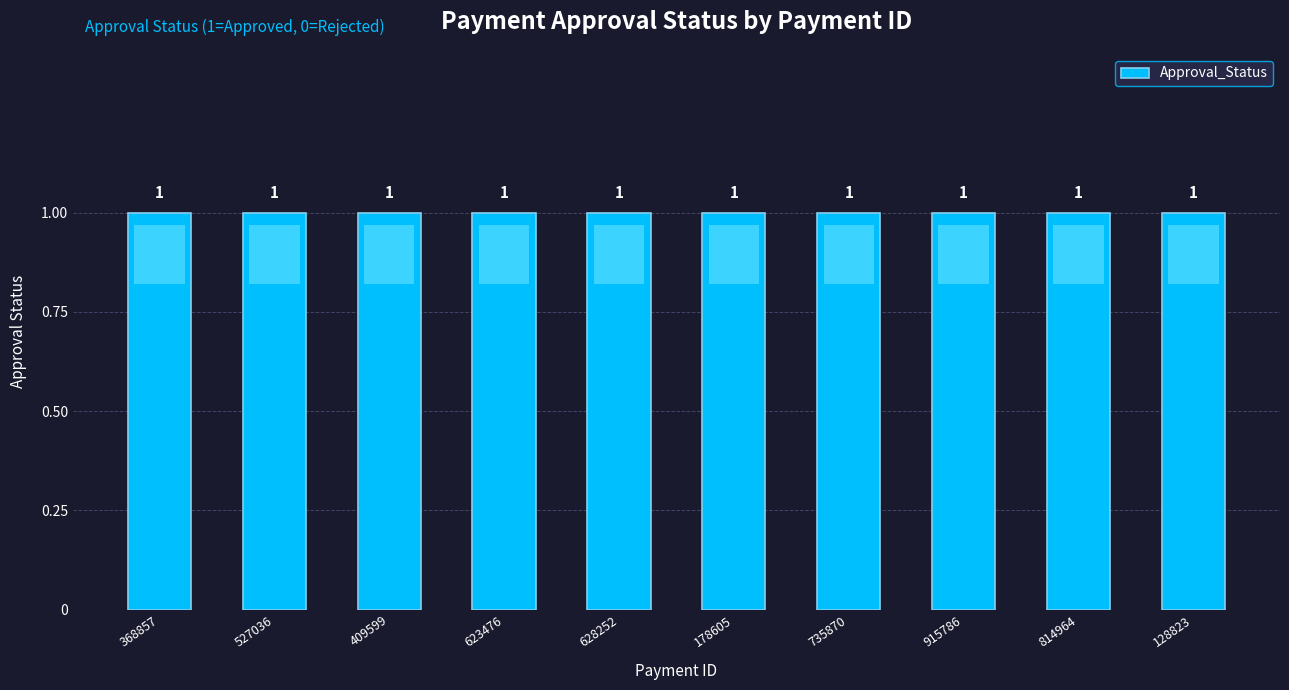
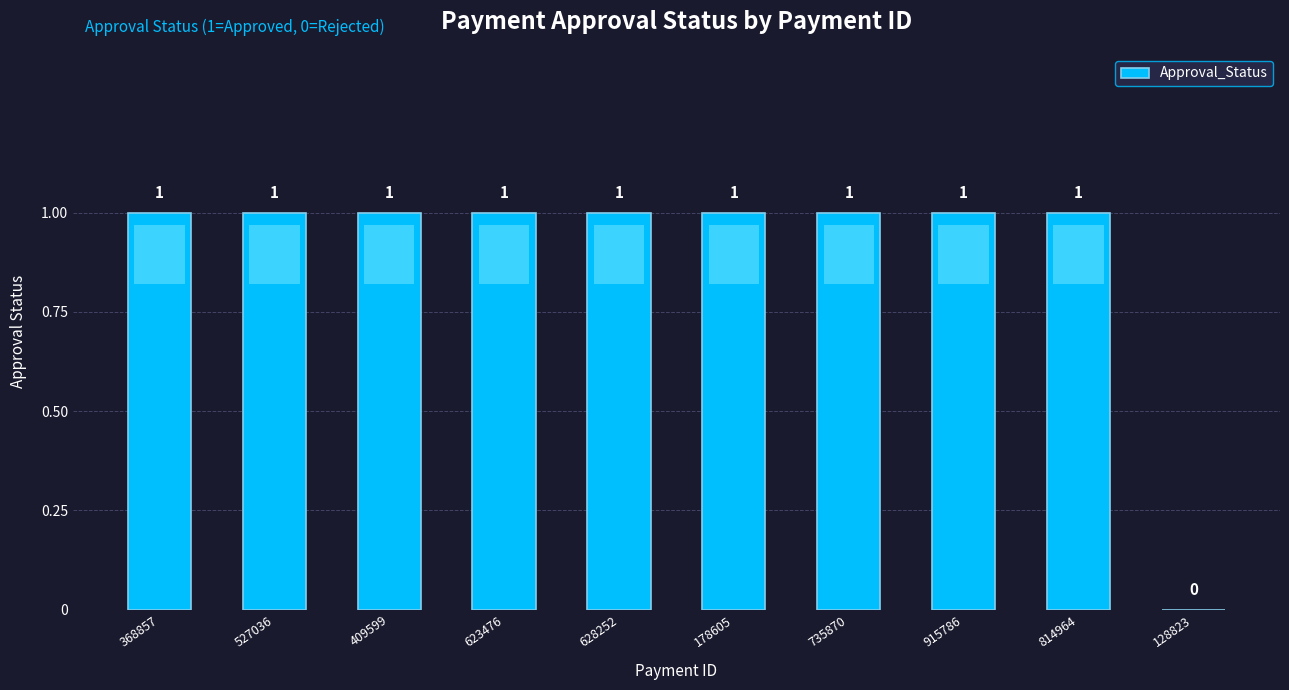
  {
    "368857": 1,
    "527036": 1,
    "409599": 1,
    "623476": 1,
    "628252": 1,
    "178605": 1,
    "735870": 1,
    "915786": 1,
    "814964": 1,
-   "128823": 1
+   "128823": 0
  }
